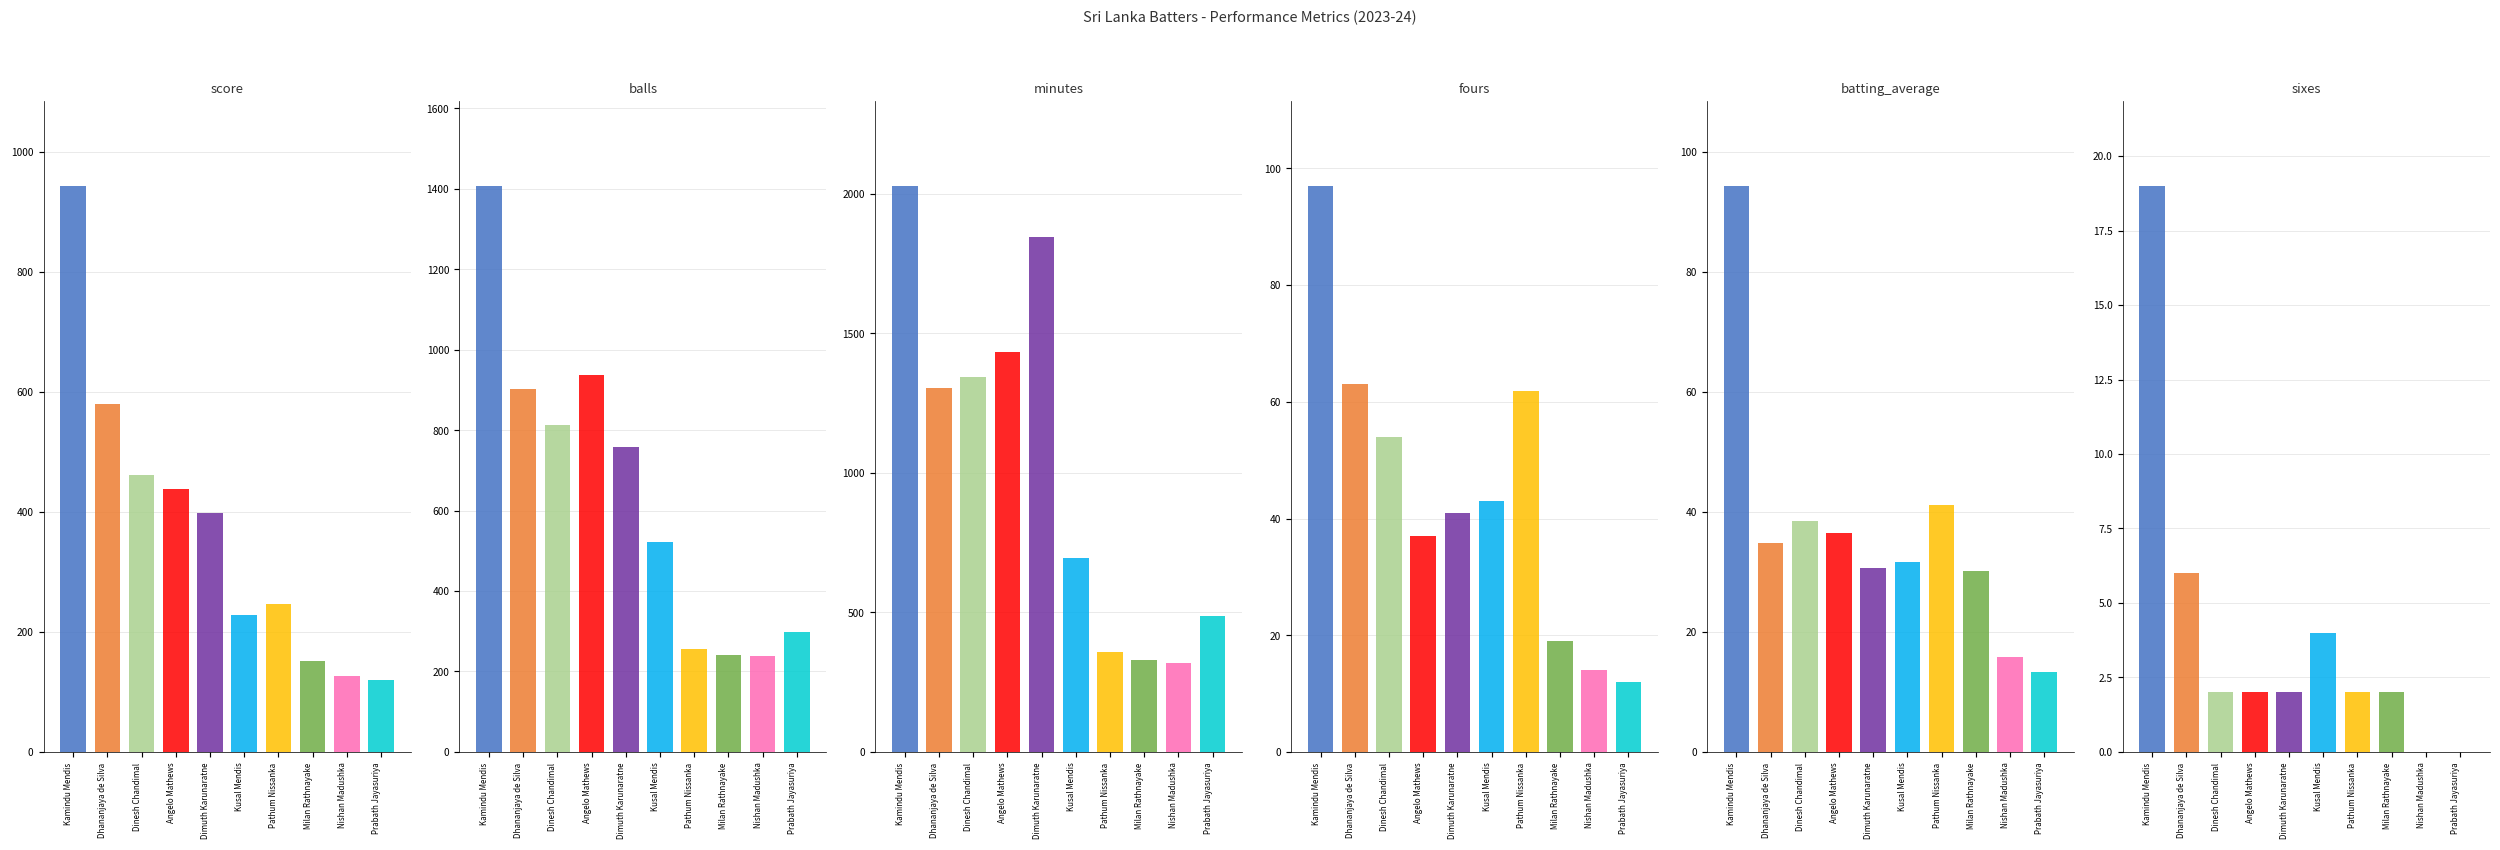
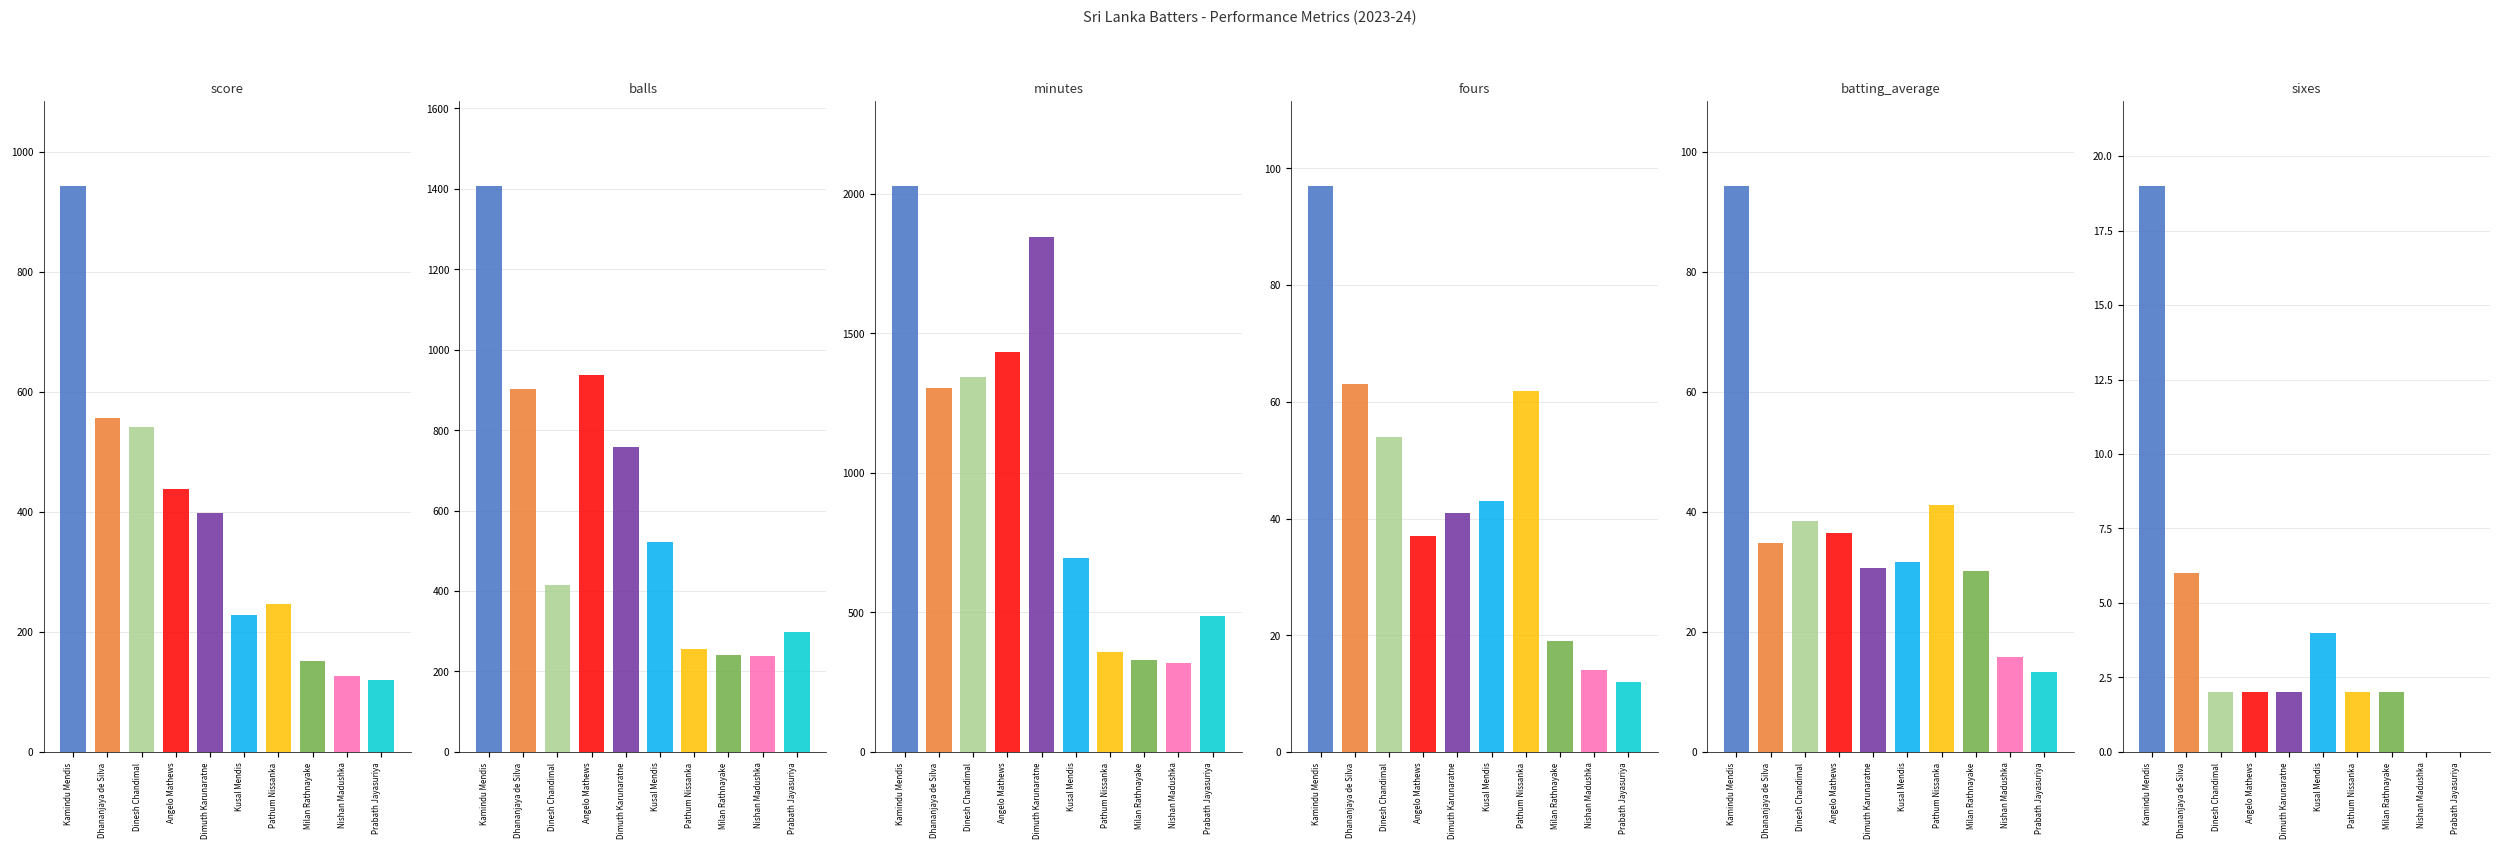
  {
    "score": {
      "Kamindu Mendis": 940,
-     "Dhananjaya de Silva": 580,
-     "Dinesh Chandimal": 460,
+     "Dhananjaya de Silva": 560,
+     "Dinesh Chandimal": 540,
      "Angelo Mathews": 440,
      "Dimuth Karunaratne": 400,
      "Kusal Mendis": 230,
      "Pathum Nissanka": 250,
      "Milan Rathnayake": 150,
      "Nishan Madushka": 130,
      "Prabath Jayasuriya": 120
    },
    "balls": {
      "Kamindu Mendis": 1410,
      "Dhananjaya de Silva": 900,
-     "Dinesh Chandimal": 810,
+     "Dinesh Chandimal": 420,
      "Angelo Mathews": 940,
      "Dimuth Karunaratne": 760,
      "Kusal Mendis": 520,
      "Pathum Nissanka": 260,
      "Milan Rathnayake": 240,
      "Nishan Madushka": 240,
      "Prabath Jayasuriya": 300
    },
    "minutes": {
      "Kamindu Mendis": 2030,
      "Dhananjaya de Silva": 1300,
      "Dinesh Chandimal": 1340,
      "Angelo Mathews": 1430,
      "Dimuth Karunaratne": 1850,
      "Kusal Mendis": 700,
      "Pathum Nissanka": 360,
      "Milan Rathnayake": 330,
      "Nishan Madushka": 320,
      "Prabath Jayasuriya": 490
    },
    "fours": {
      "Kamindu Mendis": 97,
      "Dhananjaya de Silva": 63,
      "Dinesh Chandimal": 54,
      "Angelo Mathews": 37,
      "Dimuth Karunaratne": 41,
      "Kusal Mendis": 43,
      "Pathum Nissanka": 62,
      "Milan Rathnayake": 19,
      "Nishan Madushka": 14,
      "Prabath Jayasuriya": 12
    },
    "batting_average": {
      "Kamindu Mendis": 94,
      "Dhananjaya de Silva": 35,
      "Dinesh Chandimal": 38,
      "Angelo Mathews": 37,
      "Dimuth Karunaratne": 31,
      "Kusal Mendis": 32,
      "Pathum Nissanka": 41,
      "Milan Rathnayake": 30,
      "Nishan Madushka": 16,
      "Prabath Jayasuriya": 13
    },
    "sixes": {
      "Kamindu Mendis": 19.0,
      "Dhananjaya de Silva": 6.0,
      "Dinesh Chandimal": 2.0,
      "Angelo Mathews": 2.0,
      "Dimuth Karunaratne": 2.0,
      "Kusal Mendis": 4.0,
      "Pathum Nissanka": 2.0,
      "Milan Rathnayake": 2.0,
      "Nishan Madushka": 0.0,
      "Prabath Jayasuriya": 0.0
    }
  }
